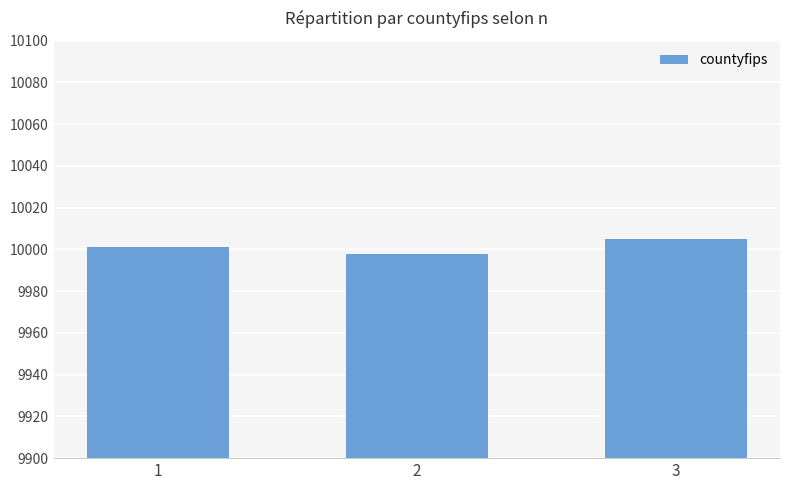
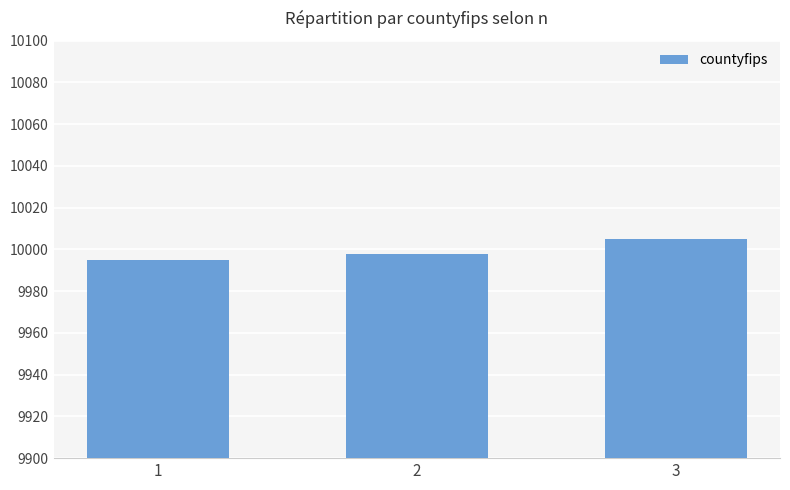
  {
-   "1": 10001,
+   "1": 9995,
    "2": 9998,
    "3": 10005
  }
